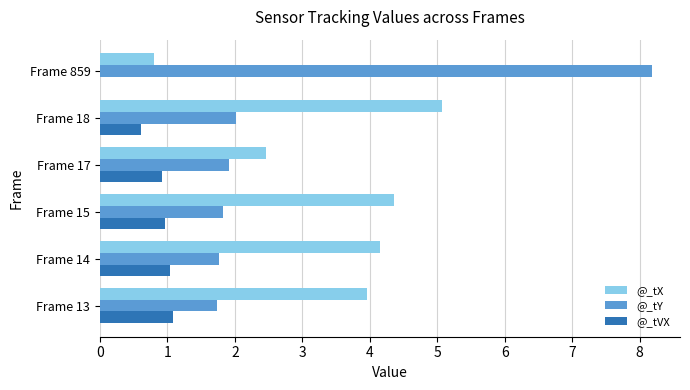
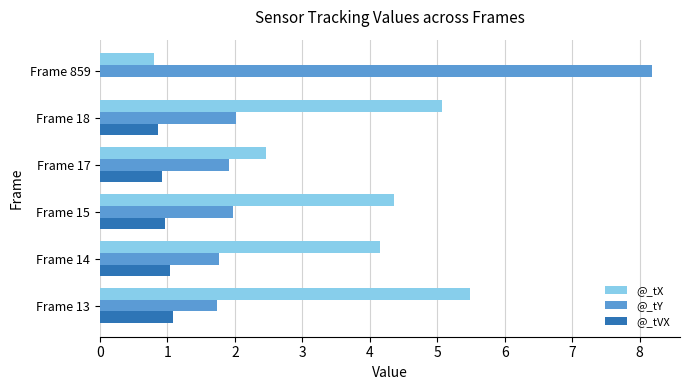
  {
    "@_tX": {
      "Frame 859": 0.8,
      "Frame 18": 5.1,
      "Frame 17": 2.5,
      "Frame 15": 4.4,
      "Frame 14": 4.2,
-     "Frame 13": 4.0
+     "Frame 13": 5.5
    },
    "@_tY": {
      "Frame 859": 8.2,
      "Frame 18": 2.0,
      "Frame 17": 1.9,
-     "Frame 15": 1.8,
+     "Frame 15": 2.0,
      "Frame 14": 1.8,
      "Frame 13": 1.7
    },
    "@_tVX": {
      "Frame 859": 0.0,
-     "Frame 18": 0.6,
+     "Frame 18": 0.9,
      "Frame 17": 0.9,
      "Frame 15": 1.0,
      "Frame 14": 1.0,
      "Frame 13": 1.1
    }
  }
